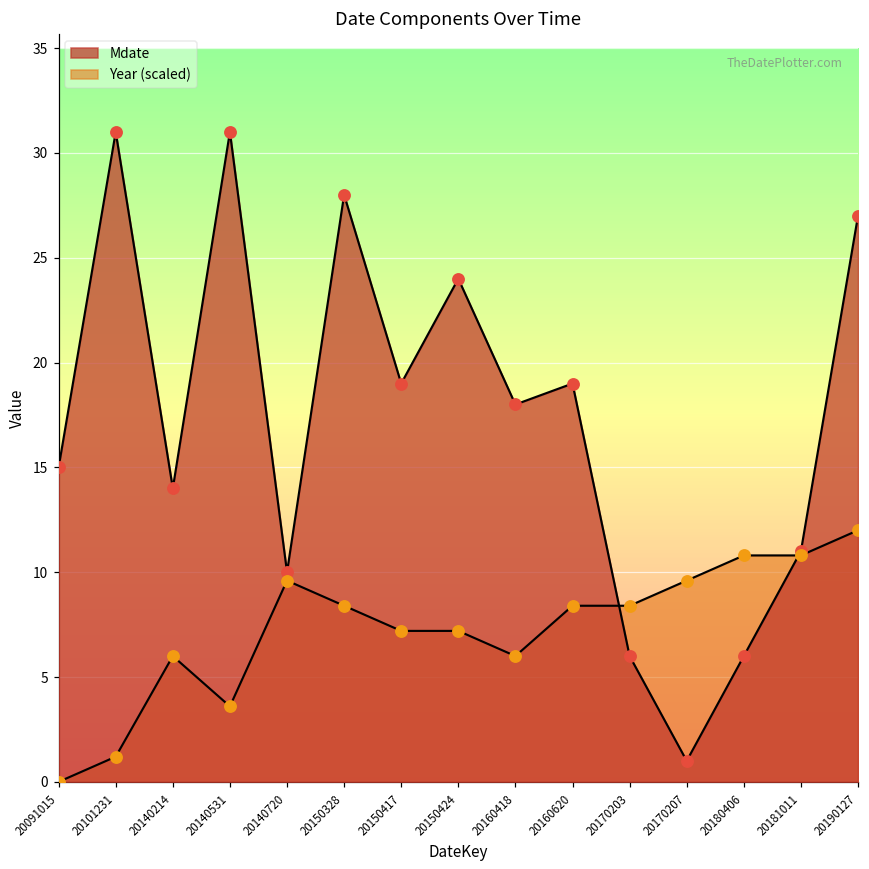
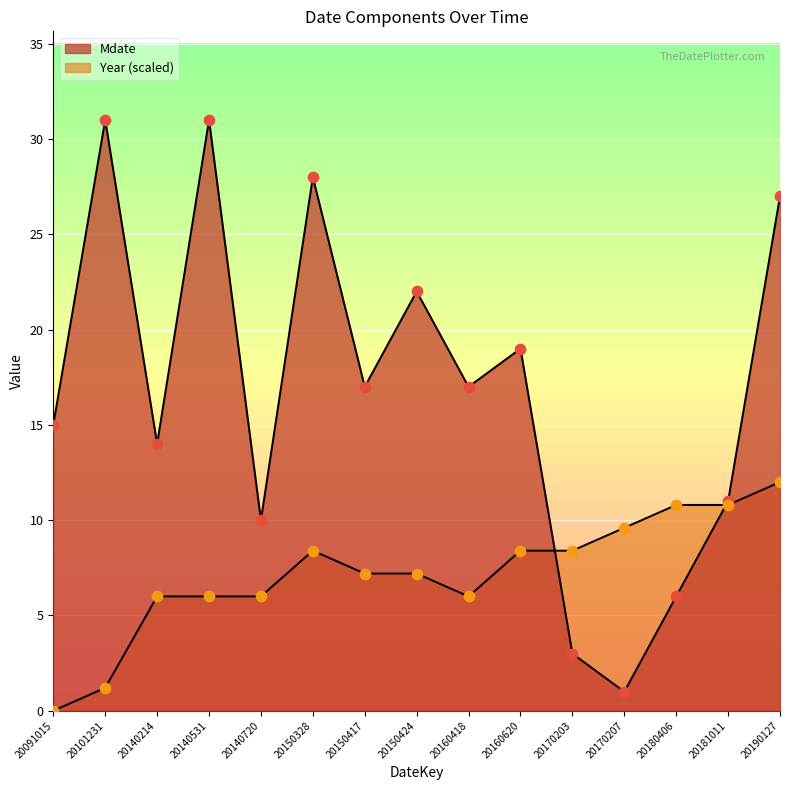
  {
    "Mdate": {
      "20091015": 15,
      "20101231": 31,
      "20140214": 14,
      "20140531": 31,
      "20140720": 10,
      "20150328": 28,
-     "20150417": 19,
-     "20150424": 24,
-     "20160418": 18,
+     "20150417": 17,
+     "20150424": 22,
+     "20160418": 17,
      "20160620": 19,
-     "20170203": 6,
+     "20170203": 3,
      "20170207": 1,
      "20180406": 6,
      "20181011": 11,
      "20190127": 27
    },
    "Year (scaled)": {
      "20091015": 0.0,
      "20101231": 1.2,
      "20140214": 6.0,
-     "20140531": 3.6,
-     "20140720": 9.6,
+     "20140531": 6.0,
+     "20140720": 6.0,
      "20150328": 8.4,
      "20150417": 7.2,
      "20150424": 7.2,
      "20160418": 6.0,
      "20160620": 8.4,
      "20170203": 8.4,
      "20170207": 9.6,
      "20180406": 10.8,
      "20181011": 10.8,
      "20190127": 12.0
    }
  }
